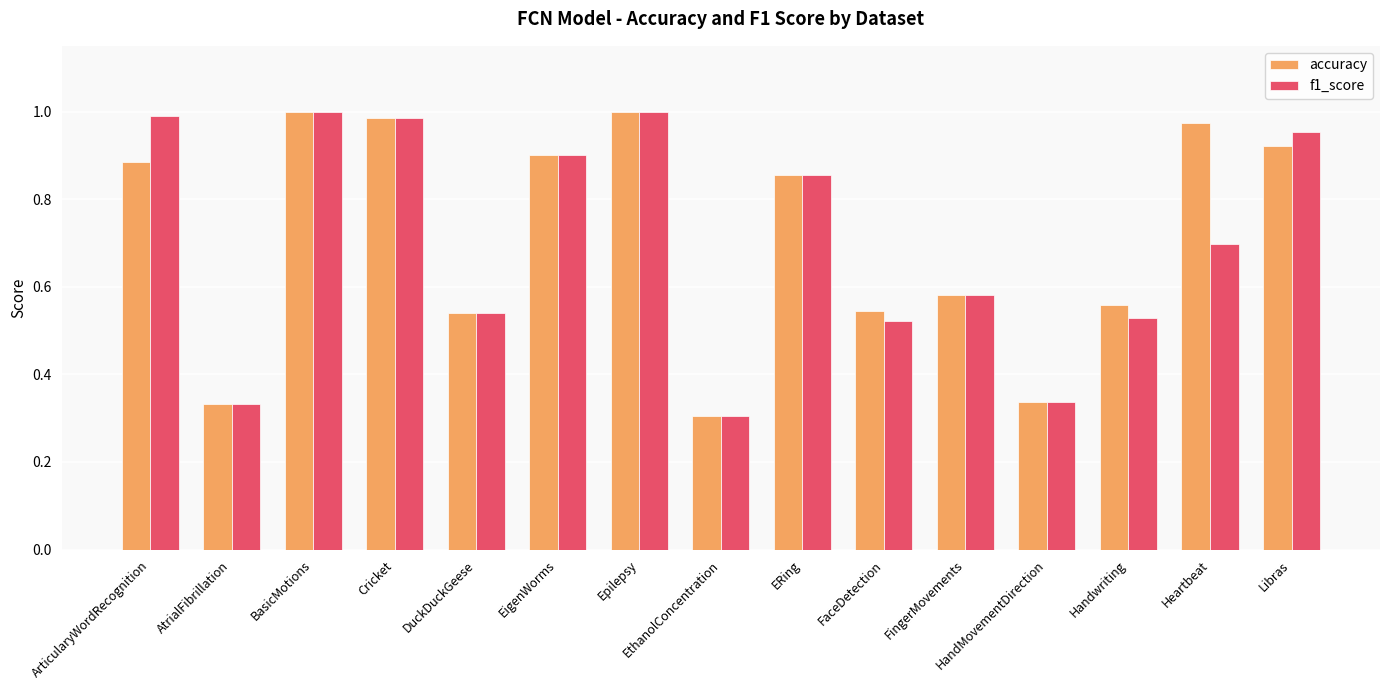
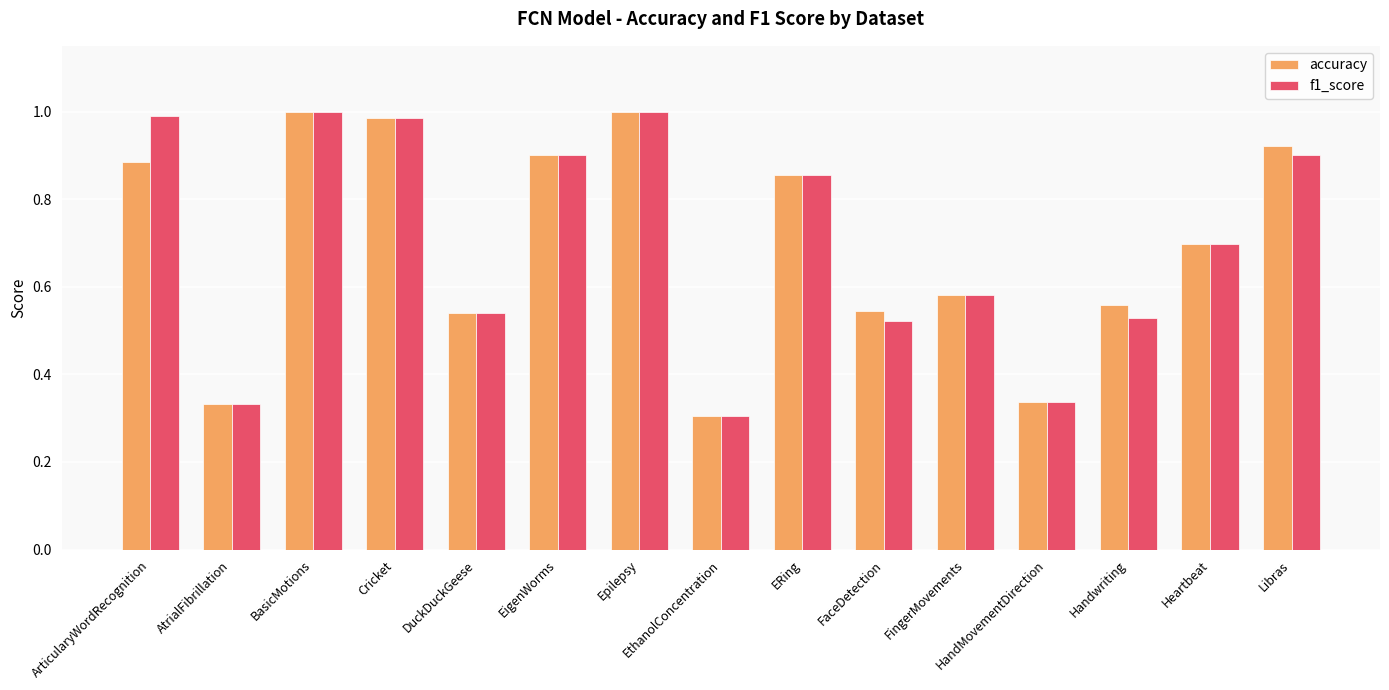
  {
    "accuracy": {
      "ArticularyWordRecognition": 0.88,
      "AtrialFibrillation": 0.33,
      "BasicMotions": 1.00,
      "Cricket": 0.99,
      "DuckDuckGeese": 0.54,
      "EigenWorms": 0.90,
      "Epilepsy": 1.00,
      "EthanolConcentration": 0.30,
      "ERing": 0.86,
      "FaceDetection": 0.54,
      "FingerMovements": 0.58,
      "HandMovementDirection": 0.34,
      "Handwriting": 0.56,
-     "Heartbeat": 0.97,
+     "Heartbeat": 0.70,
      "Libras": 0.92
    },
    "f1_score": {
      "ArticularyWordRecognition": 0.99,
      "AtrialFibrillation": 0.33,
      "BasicMotions": 1.00,
      "Cricket": 0.99,
      "DuckDuckGeese": 0.54,
      "EigenWorms": 0.90,
      "Epilepsy": 1.00,
      "EthanolConcentration": 0.30,
      "ERing": 0.86,
      "FaceDetection": 0.52,
      "FingerMovements": 0.58,
      "HandMovementDirection": 0.34,
      "Handwriting": 0.53,
      "Heartbeat": 0.70,
-     "Libras": 0.95
+     "Libras": 0.90
    }
  }
